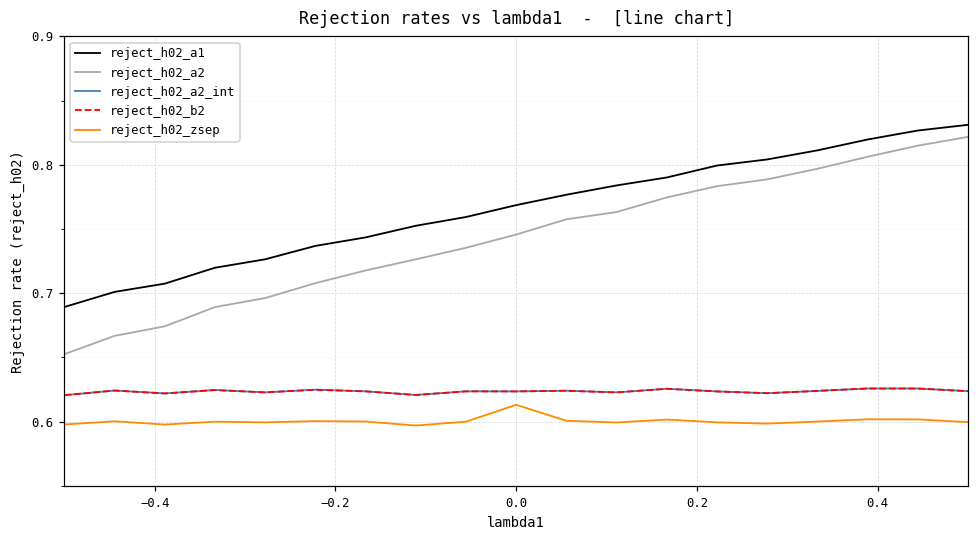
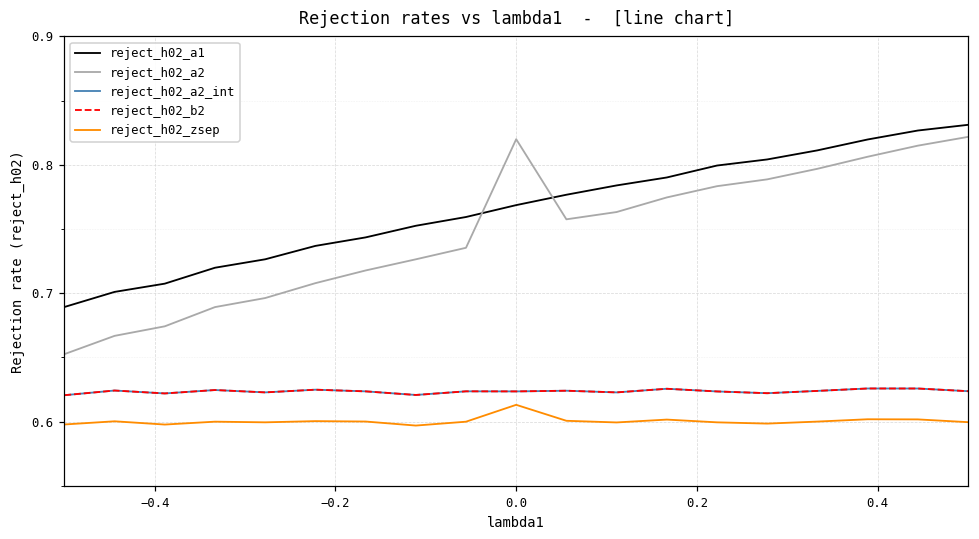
  {
    "reject_h02_a1": {
      "0.0": 0.769
    },
    "reject_h02_a2": {
-     "0.0": 0.746
+     "0.0": 0.820
    },
    "reject_h02_b2": {
      "0.0": 0.624
    },
    "reject_h02_zsep": {
      "0.0": 0.613
    }
  }
